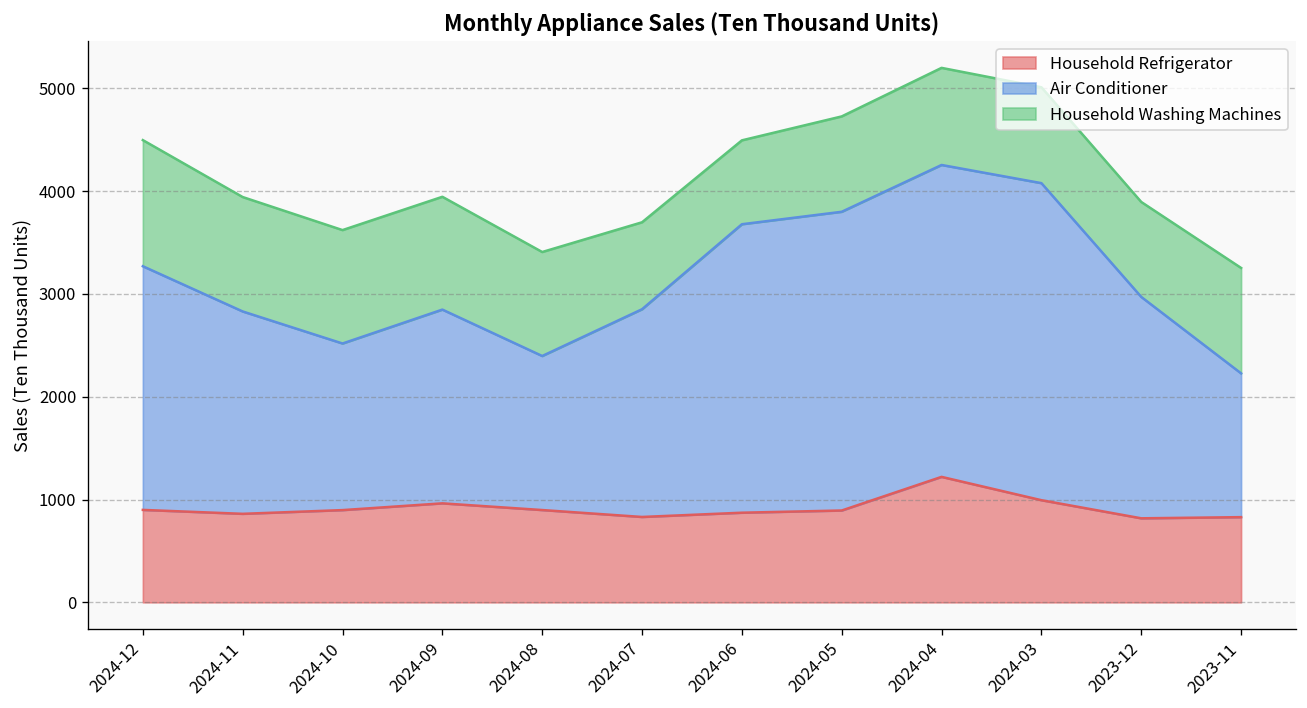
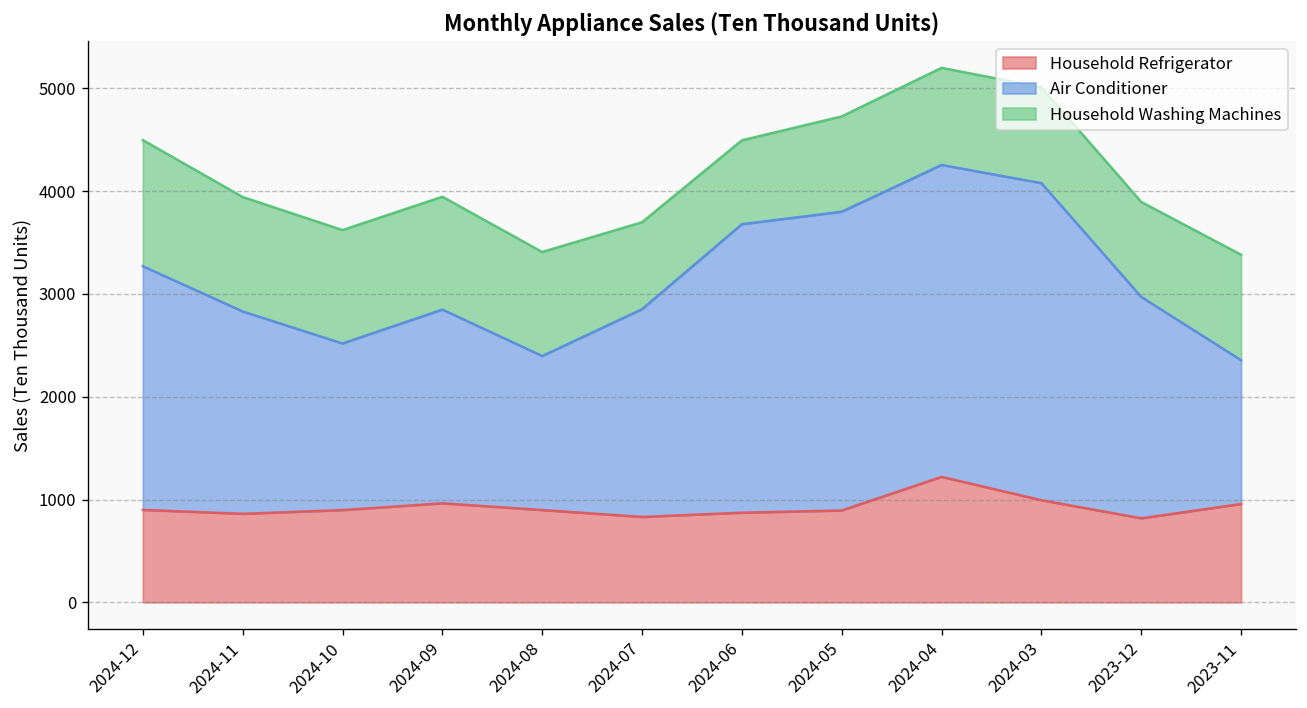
  {
    "Household Refrigerator": {
      "2024-12": 900,
      "2024-11": 900,
      "2024-10": 900,
      "2024-09": 1000,
      "2024-08": 900,
      "2024-07": 800,
      "2024-06": 900,
      "2024-05": 900,
      "2024-04": 1200,
      "2024-03": 1000,
      "2023-12": 800,
-     "2023-11": 800
+     "2023-11": 1000
    },
    "Air Conditioner": {
      "2024-12": 2400,
      "2024-11": 2000,
      "2024-10": 1600,
      "2024-09": 1900,
      "2024-08": 1500,
      "2024-07": 2000,
      "2024-06": 2800,
      "2024-05": 2900,
      "2024-04": 3000,
      "2024-03": 3100,
      "2023-12": 2200,
      "2023-11": 1400
    },
    "Household Washing Machines": {
      "2024-12": 1200,
      "2024-11": 1100,
      "2024-10": 1100,
      "2024-09": 1100,
      "2024-08": 1000,
      "2024-07": 800,
      "2024-06": 800,
      "2024-05": 900,
      "2024-04": 900,
      "2023-12": 900,
      "2023-11": 1000
    }
  }
